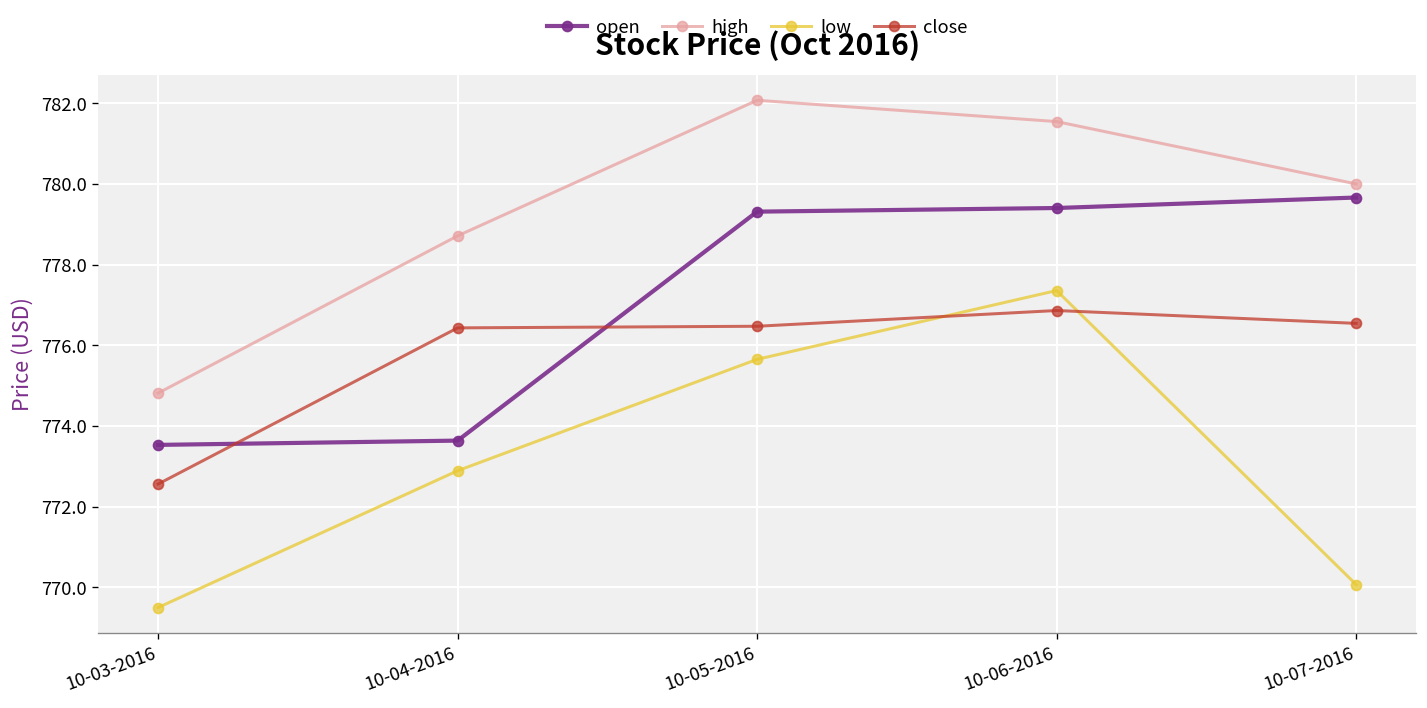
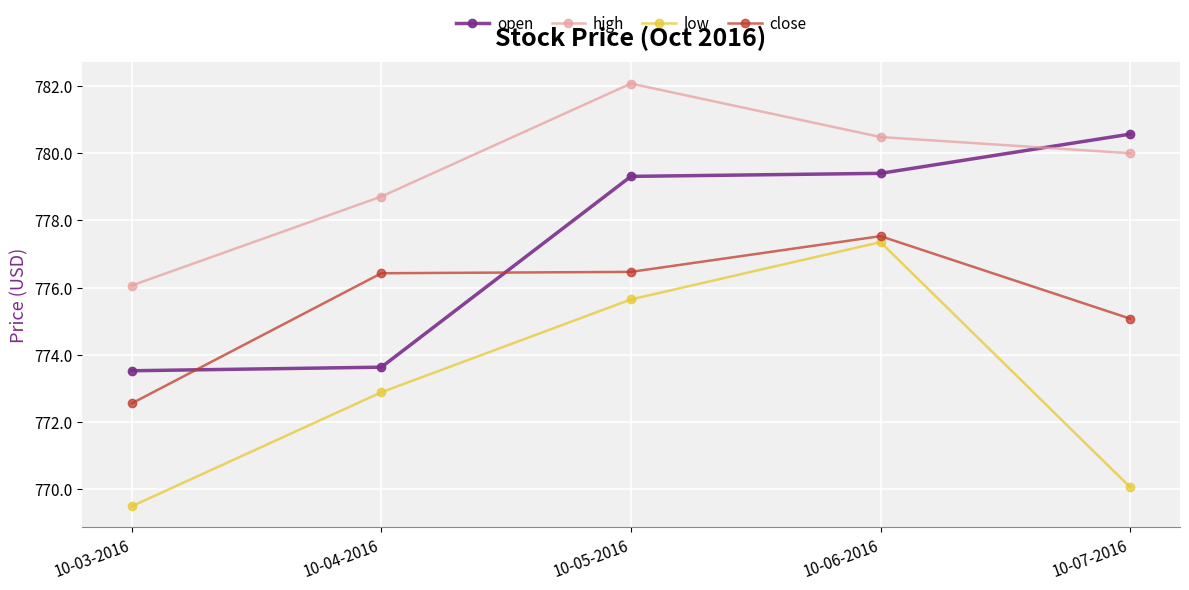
  {
    "open": {
      "10-03-2016": 773.5,
      "10-04-2016": 773.6,
      "10-05-2016": 779.3,
      "10-06-2016": 779.4,
-     "10-07-2016": 779.7
+     "10-07-2016": 780.6
    },
    "high": {
-     "10-03-2016": 774.8,
+     "10-03-2016": 776.1,
      "10-04-2016": 778.7,
      "10-05-2016": 782.1,
-     "10-06-2016": 781.5,
+     "10-06-2016": 780.5,
      "10-07-2016": 780.0
    },
    "low": {
      "10-03-2016": 769.5,
      "10-04-2016": 772.9,
      "10-05-2016": 775.7,
      "10-06-2016": 777.4,
      "10-07-2016": 770.1
    },
    "close": {
      "10-03-2016": 772.6,
      "10-04-2016": 776.4,
      "10-05-2016": 776.5,
-     "10-06-2016": 776.9,
-     "10-07-2016": 776.5
+     "10-06-2016": 777.5,
+     "10-07-2016": 775.1
    }
  }
